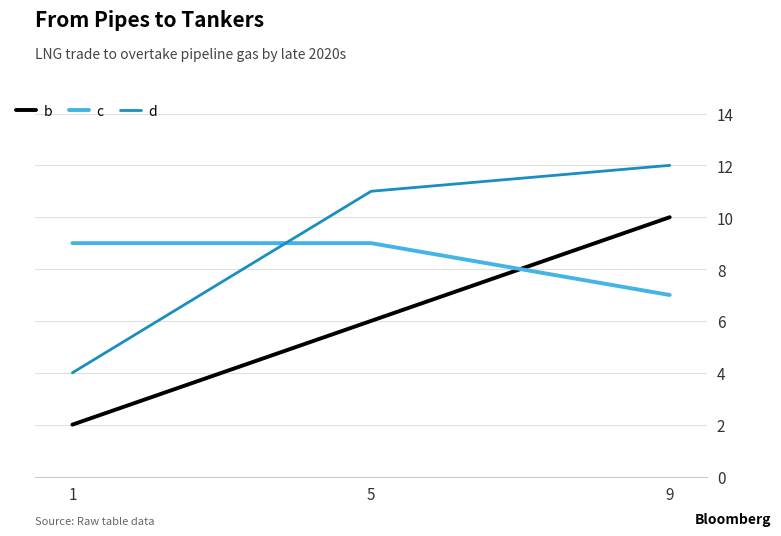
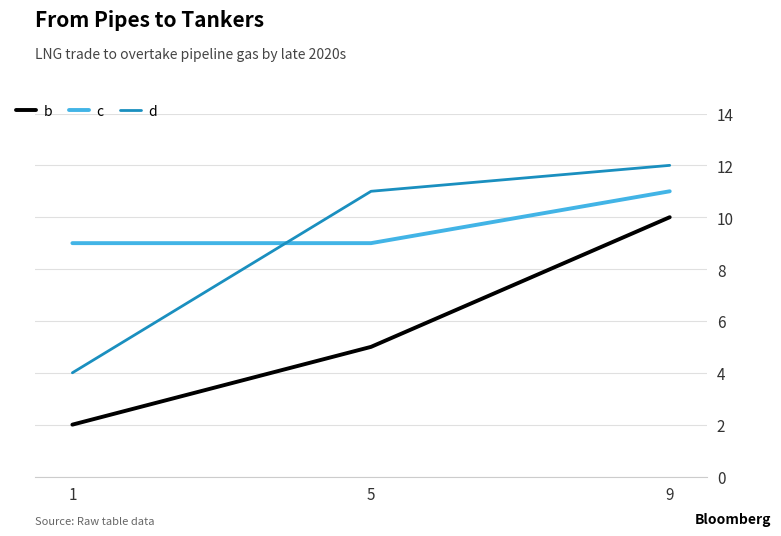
  {
    "b": {
      "1": 2,
-     "5": 6,
+     "5": 5,
      "9": 10
    },
    "c": {
      "1": 9,
      "5": 9,
-     "9": 7
+     "9": 11
    },
    "d": {
      "1": 4,
      "5": 11,
      "9": 12
    }
  }
